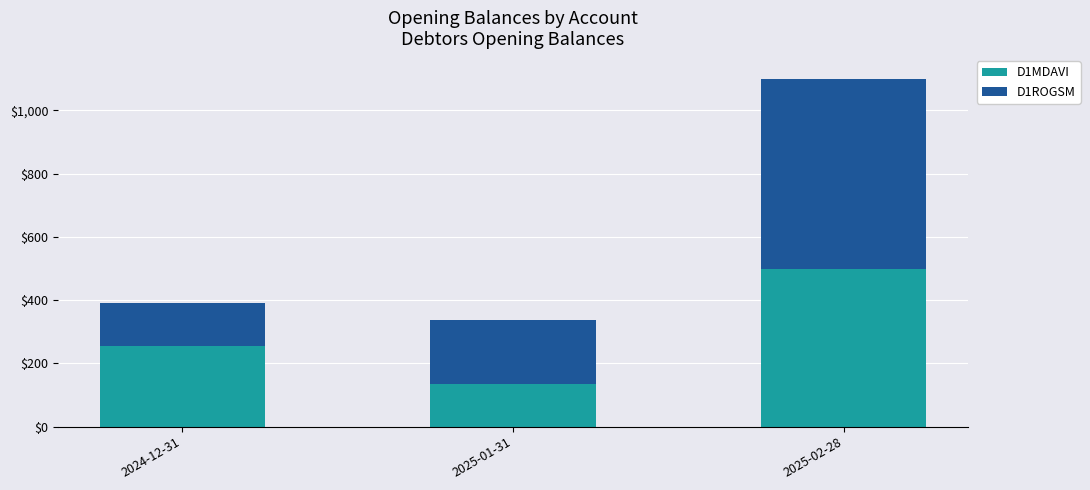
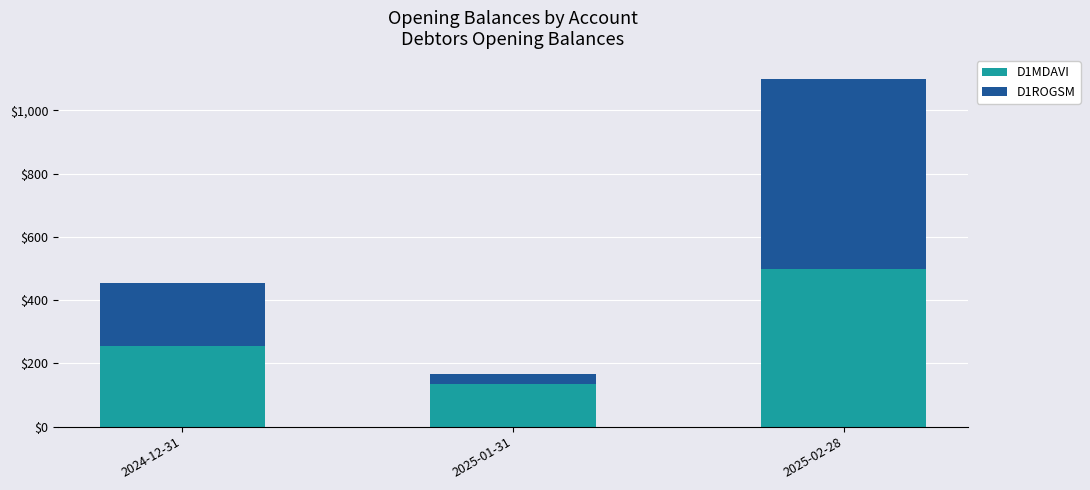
  {
    "D1MDAVI": {
      "2024-12-31": "$260",
      "2025-01-31": "$140",
      "2025-02-28": "$500"
    },
    "D1ROGSM": {
-     "2024-12-31": "$140",
-     "2025-01-31": "$200",
+     "2024-12-31": "$200",
+     "2025-01-31": "$30",
      "2025-02-28": "$600"
    }
  }
